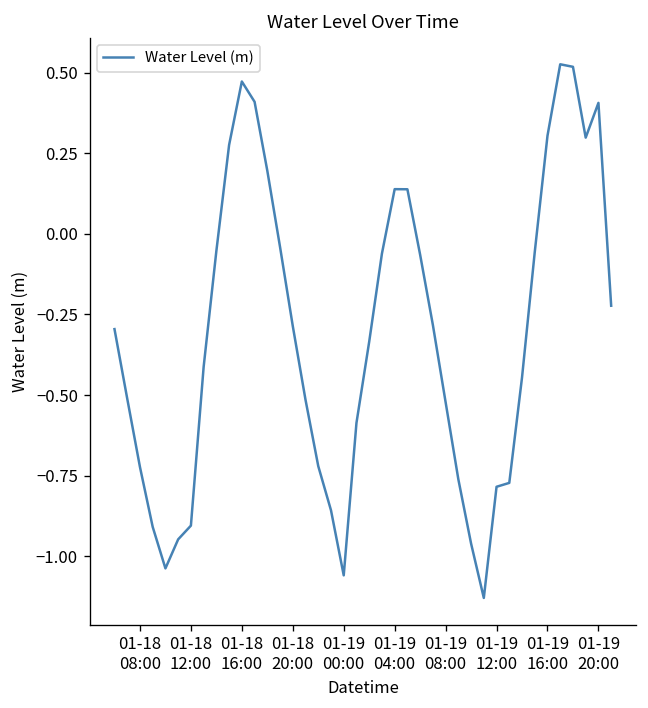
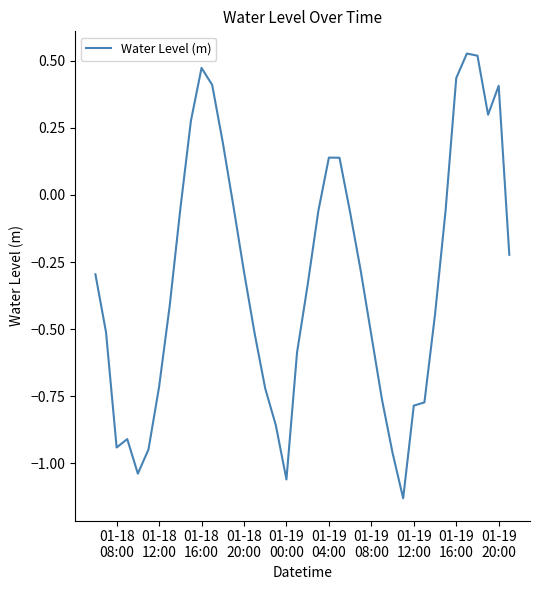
  {
-   "01-18 08:00": -0.72,
-   "01-18 12:00": -0.91,
+   "01-18 08:00": -0.94,
+   "01-18 12:00": -0.71,
    "01-18 16:00": 0.47,
    "01-18 20:00": -0.29,
    "01-19 00:00": -1.06,
    "01-19 04:00": 0.14,
    "01-19 08:00": -0.52,
    "01-19 12:00": -0.78,
-   "01-19 16:00": 0.30,
+   "01-19 16:00": 0.43,
    "01-19 20:00": 0.41
  }
